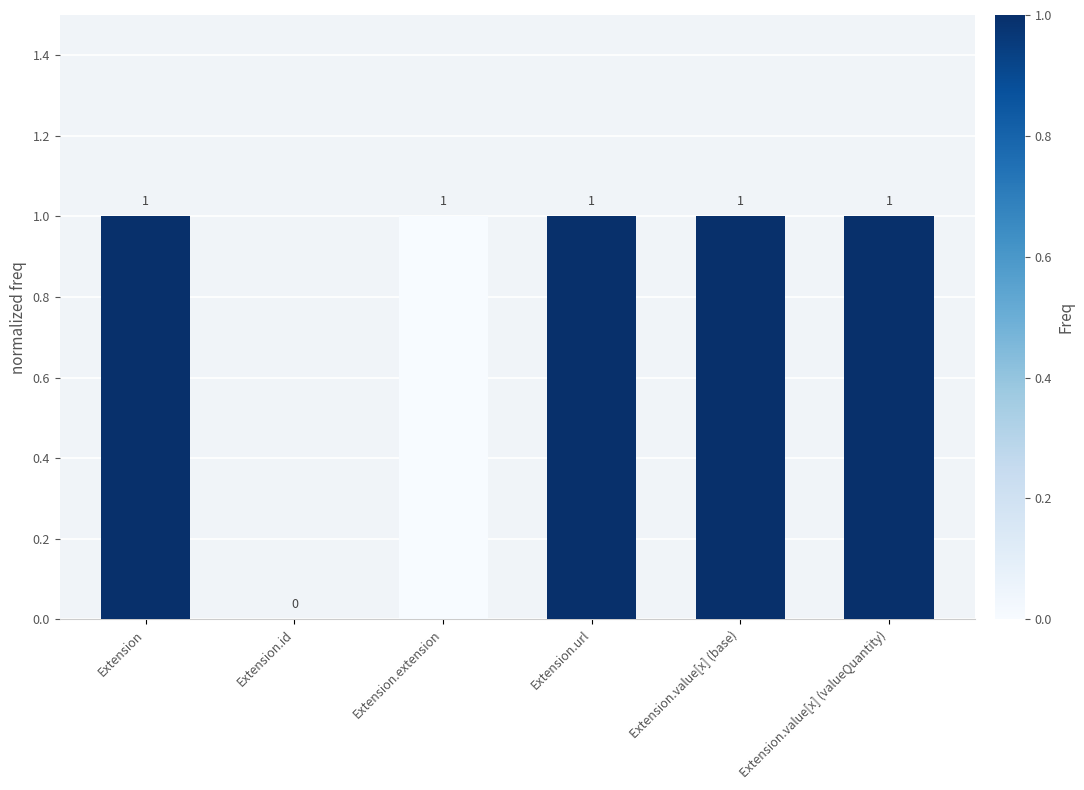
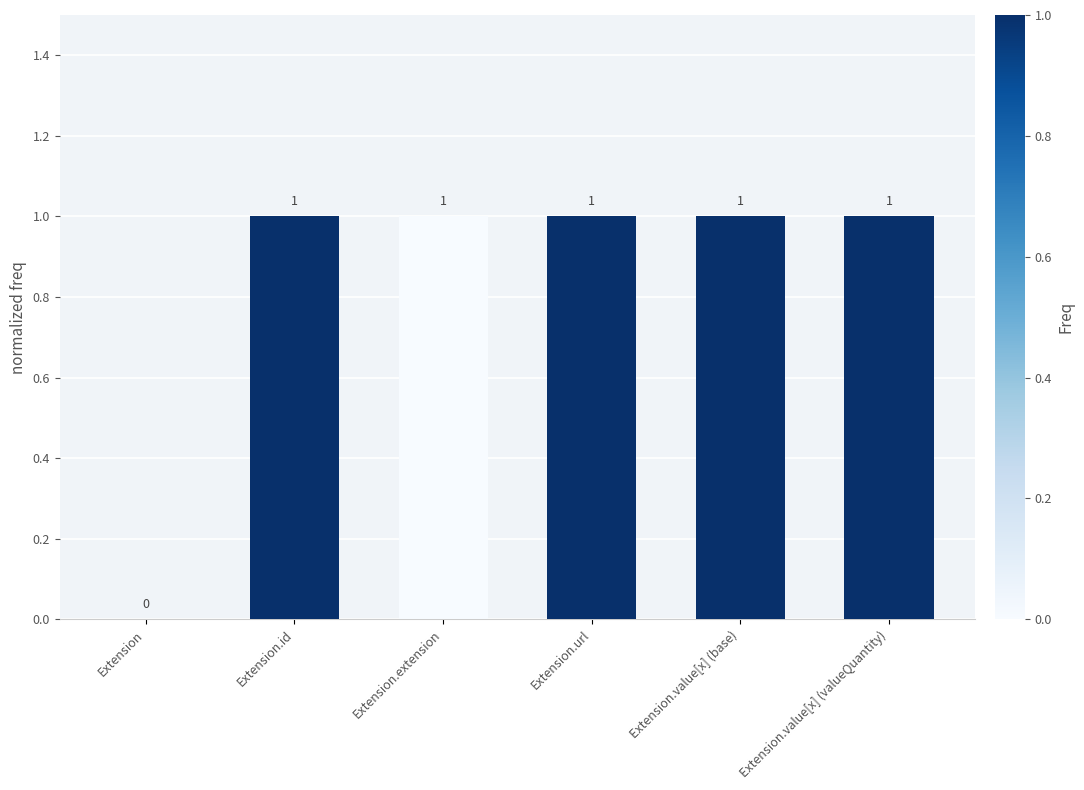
  {
-   "Extension": 1,
-   "Extension.id": 0,
+   "Extension": 0,
+   "Extension.id": 1,
    "Extension.extension": 1,
    "Extension.url": 1,
    "Extension.value[x] (base)": 1,
    "Extension.value[x] (valueQuantity)": 1
  }
